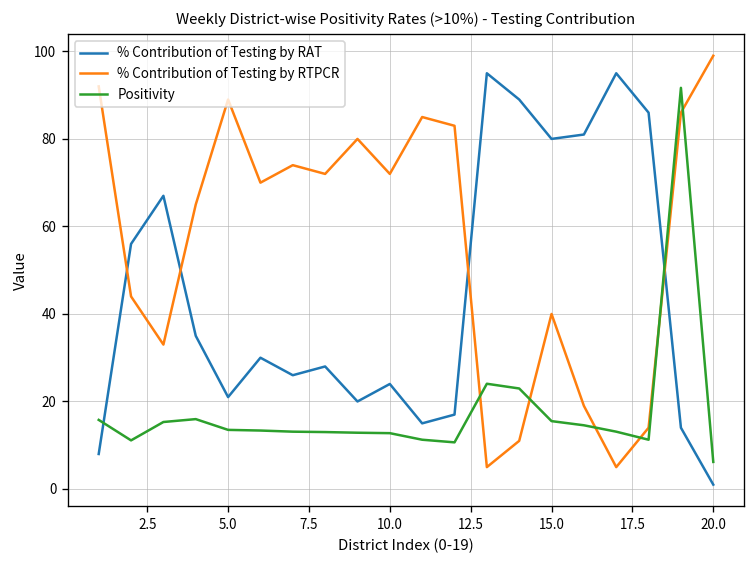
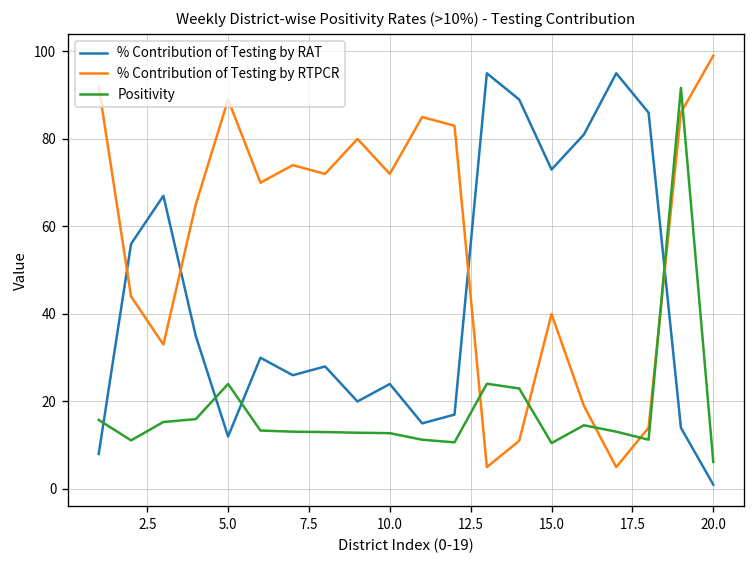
  {
    "% Contribution of Testing by RAT": {
-     "5.0": 21,
+     "5.0": 12,
      "10.0": 24,
-     "15.0": 80,
+     "15.0": 73,
      "20.0": 1
    },
    "% Contribution of Testing by RTPCR": {
      "10.0": 72,
      "15.0": 40,
      "20.0": 99
    },
    "Positivity": {
-     "5.0": 14,
+     "5.0": 24,
      "10.0": 13,
-     "15.0": 16,
+     "15.0": 10,
      "20.0": 6
    }
  }
